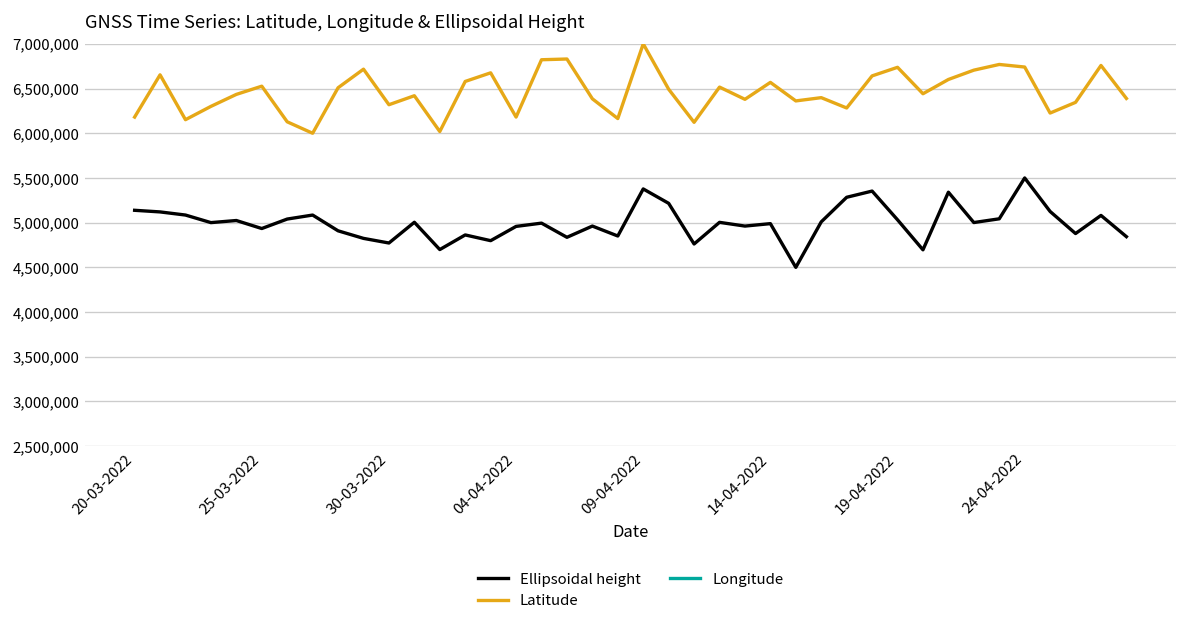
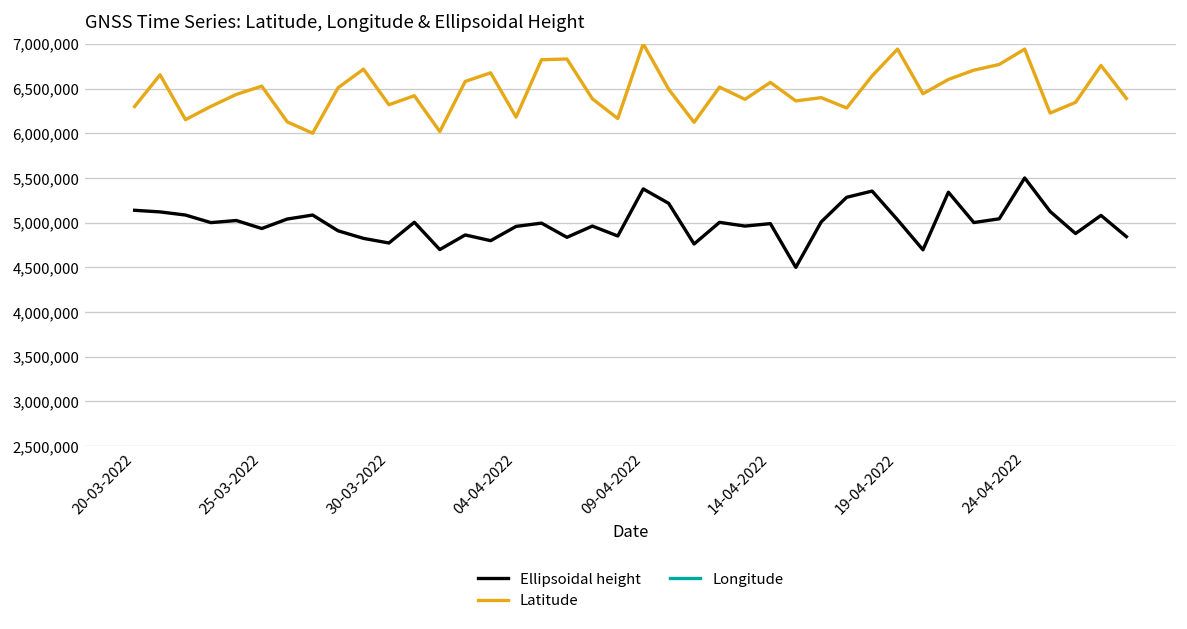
  {
    "Ellipsoidal height": {
      "20-03-2022": "5,100,000",
      "25-03-2022": "4,900,000",
      "30-03-2022": "4,800,000",
      "04-04-2022": "5,000,000",
      "09-04-2022": "5,400,000",
      "14-04-2022": "5,000,000",
      "19-04-2022": "5,000,000",
      "24-04-2022": "5,500,000"
    },
    "Latitude": {
-     "20-03-2022": "6,200,000",
+     "20-03-2022": "6,300,000",
      "25-03-2022": "6,500,000",
      "30-03-2022": "6,300,000",
      "04-04-2022": "6,200,000",
      "09-04-2022": "7,000,000",
      "14-04-2022": "6,600,000",
-     "19-04-2022": "6,700,000",
-     "24-04-2022": "6,700,000"
+     "19-04-2022": "6,900,000",
+     "24-04-2022": "6,900,000"
    }
  }
